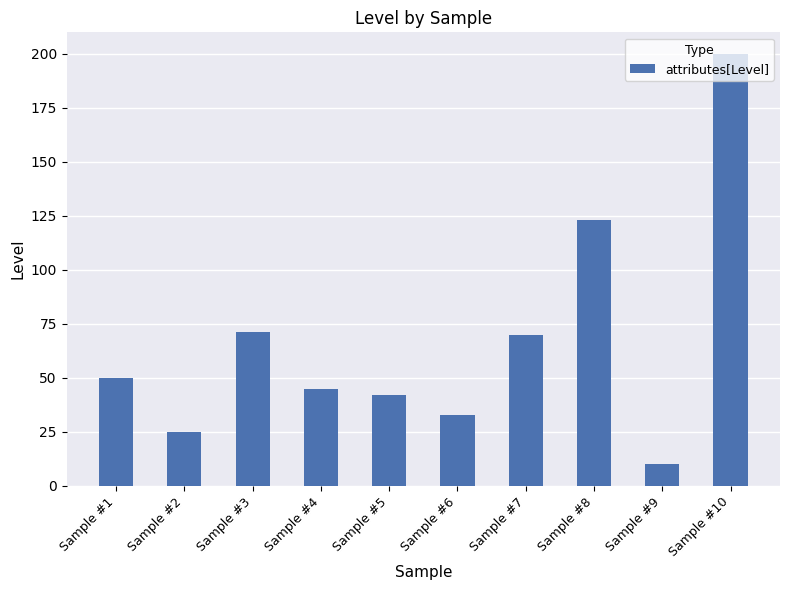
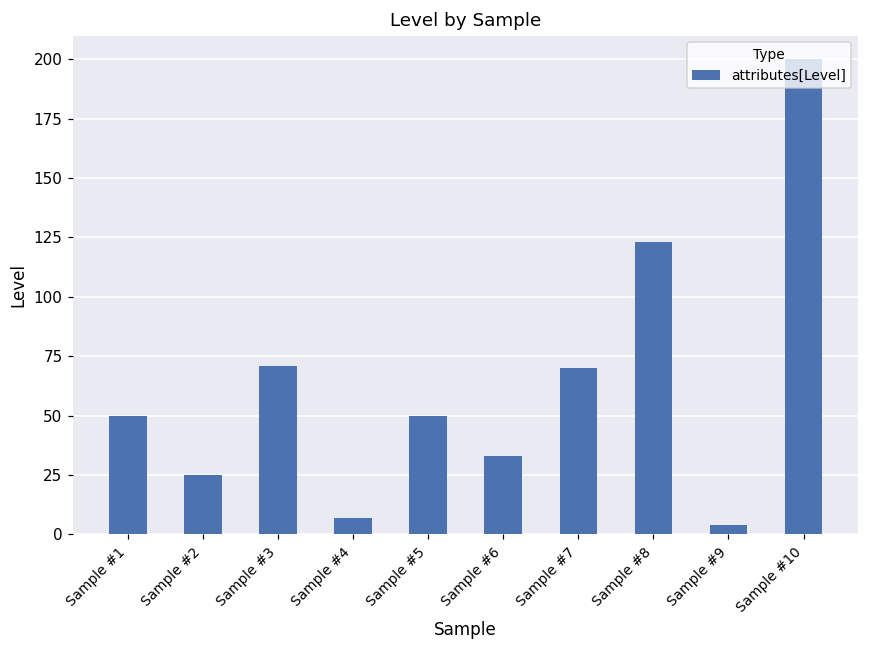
  {
    "Sample #1": 50,
    "Sample #2": 25,
    "Sample #3": 71,
-   "Sample #4": 45,
-   "Sample #5": 42,
+   "Sample #4": 7,
+   "Sample #5": 50,
    "Sample #6": 33,
    "Sample #7": 70,
    "Sample #8": 123,
-   "Sample #9": 10
+   "Sample #9": 4
  }
